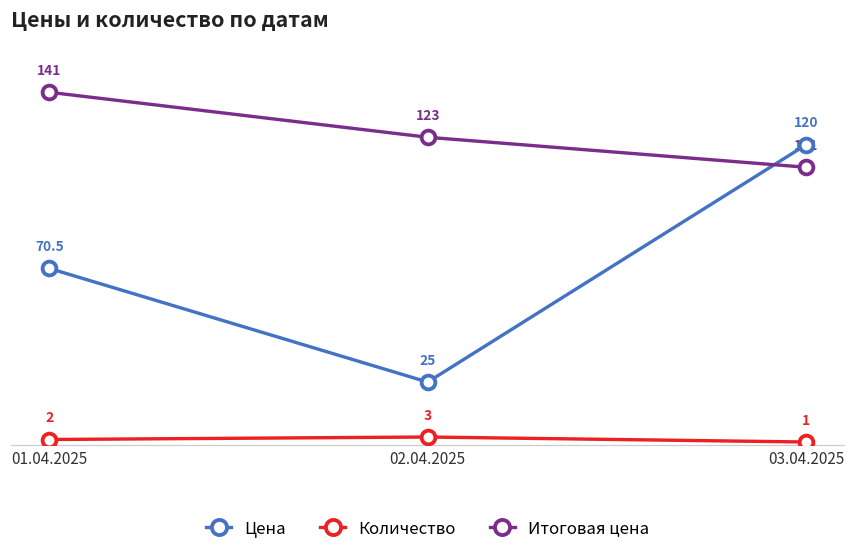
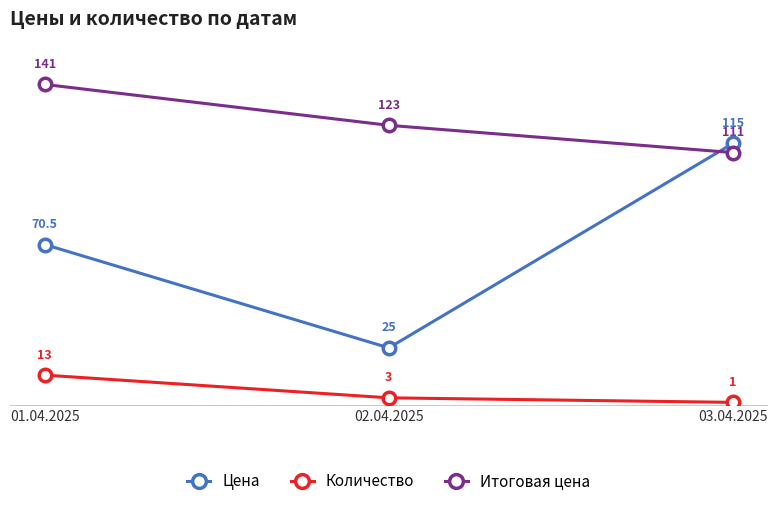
  {
    "Цена": {
      "01.04.2025": 70.5,
      "02.04.2025": 25,
-     "03.04.2025": 120
+     "03.04.2025": 115
    },
    "Количество": {
-     "01.04.2025": 2,
+     "01.04.2025": 13,
      "02.04.2025": 3,
      "03.04.2025": 1
    },
    "Итоговая цена": {
      "01.04.2025": 141,
      "02.04.2025": 123
    }
  }
